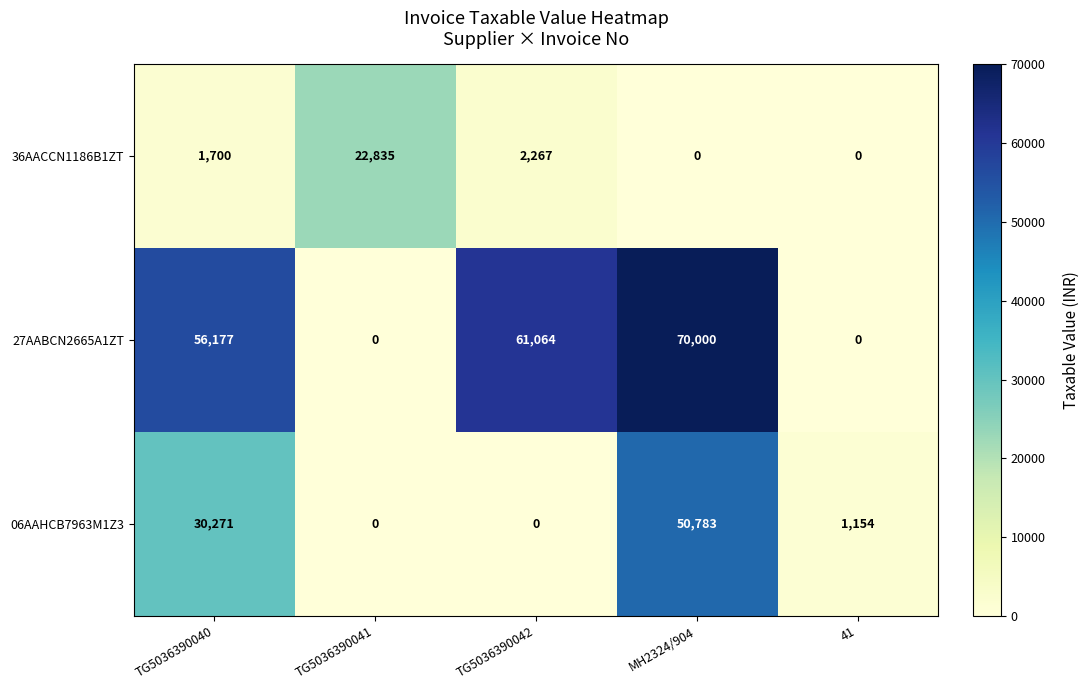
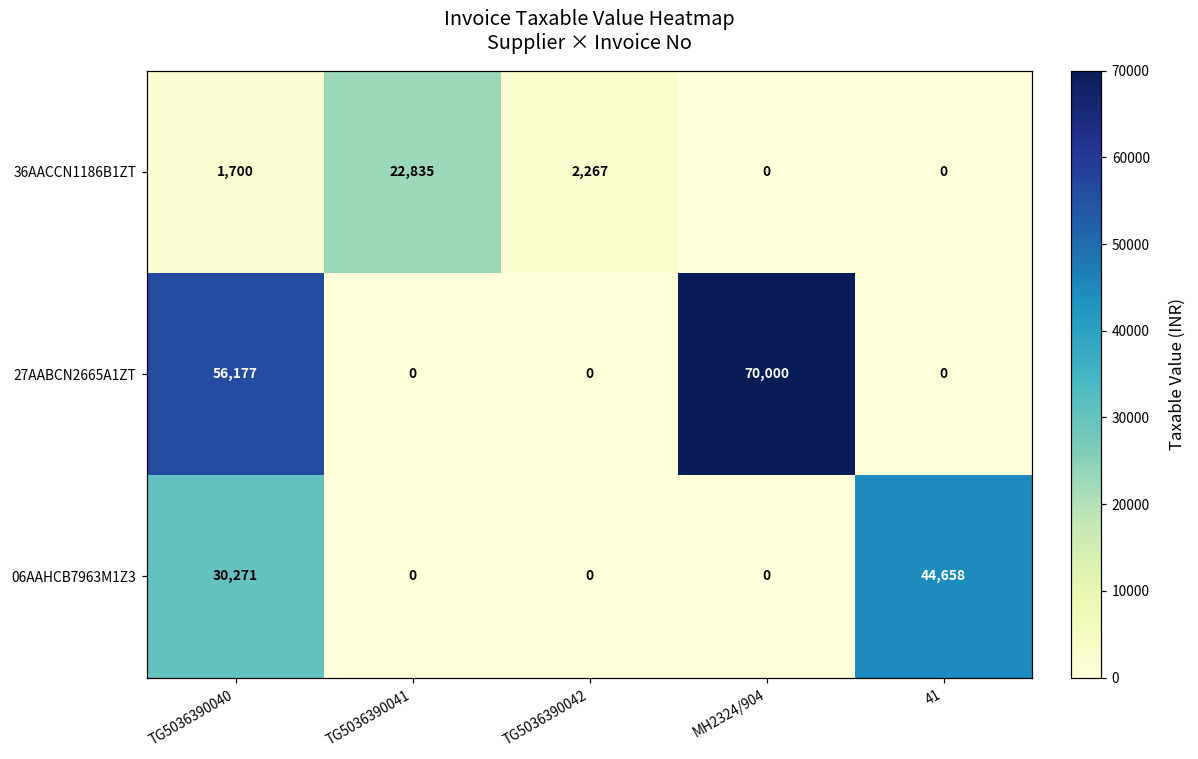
  {
    "36AACCN1186B1ZT": {
      "TG5036390040": "1,700",
      "TG5036390041": "22,835",
      "TG5036390042": "2,267",
      "MH2324/904": "0",
      "41": "0"
    },
    "27AABCN2665A1ZT": {
      "TG5036390040": "56,177",
      "TG5036390041": "0",
-     "TG5036390042": "61,064",
+     "TG5036390042": "0",
      "MH2324/904": "70,000",
      "41": "0"
    },
    "06AAHCB7963M1Z3": {
      "TG5036390040": "30,271",
      "TG5036390041": "0",
      "TG5036390042": "0",
-     "MH2324/904": "50,783",
-     "41": "1,154"
+     "MH2324/904": "0",
+     "41": "44,658"
    }
  }
